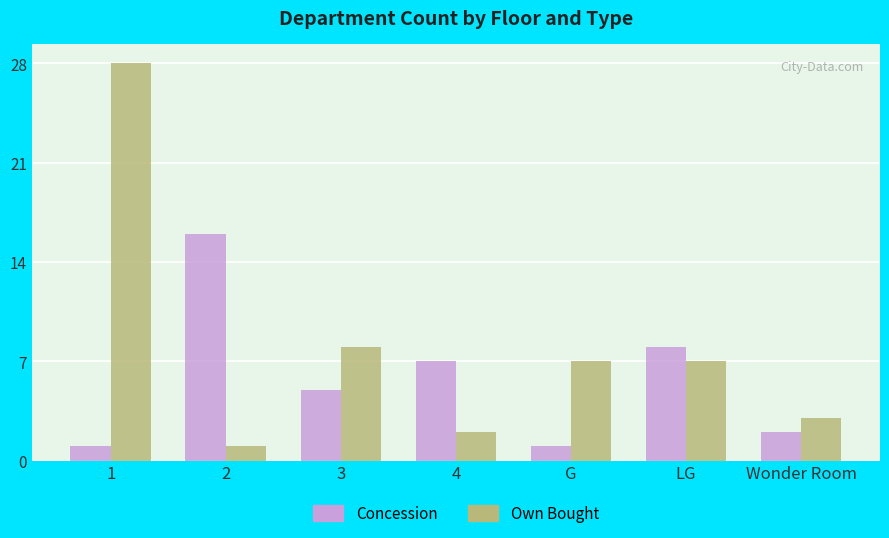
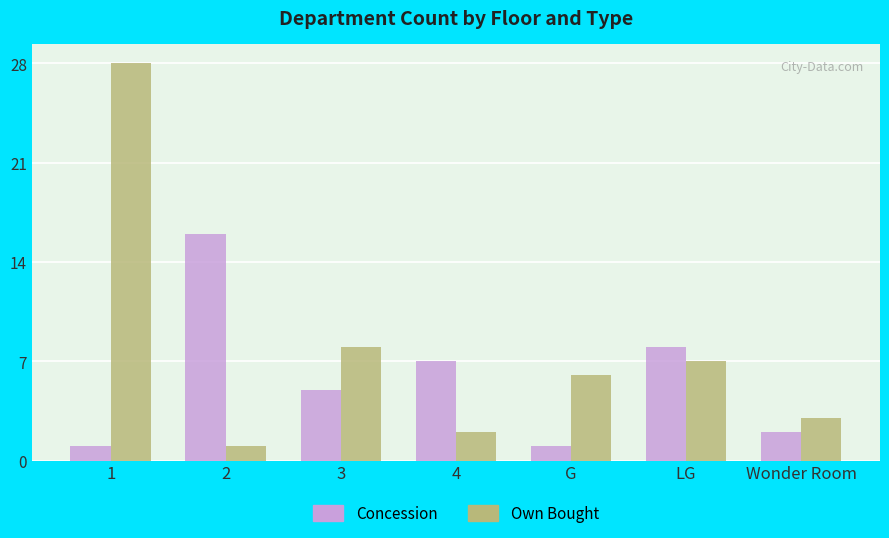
  {
    "Concession": {
      "1": 1,
      "2": 16,
      "3": 5,
      "4": 7,
      "G": 1,
      "LG": 8,
      "Wonder Room": 2
    },
    "Own Bought": {
      "1": 28,
      "2": 1,
      "3": 8,
      "4": 2,
-     "G": 7,
+     "G": 6,
      "LG": 7,
      "Wonder Room": 3
    }
  }
